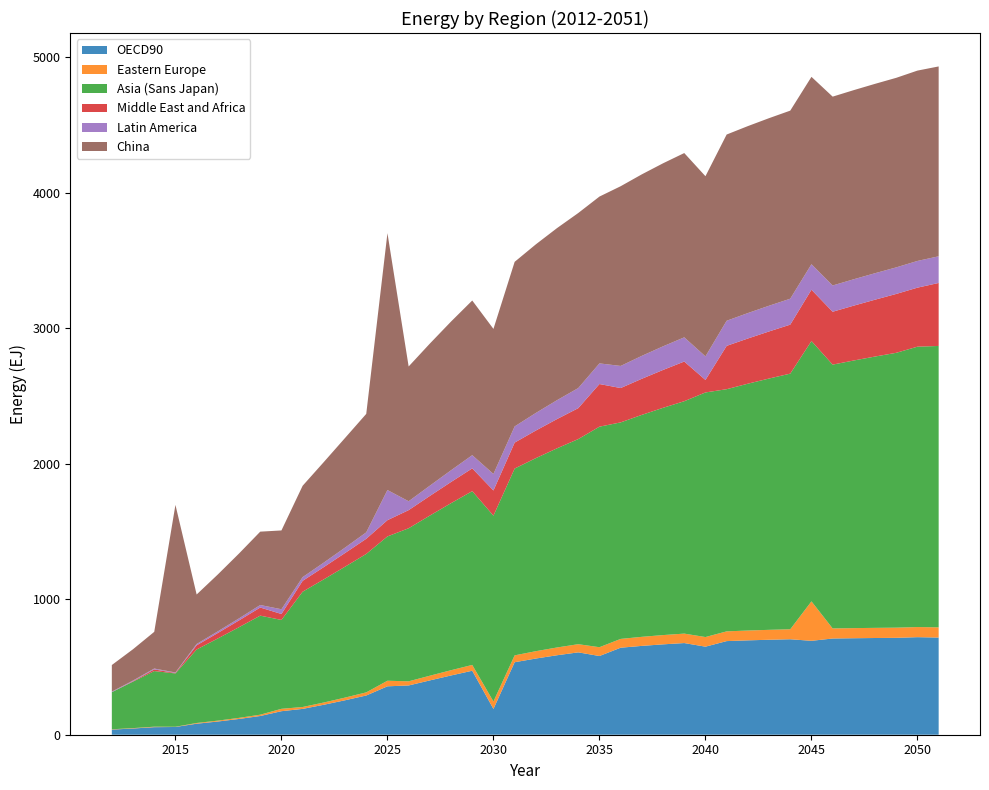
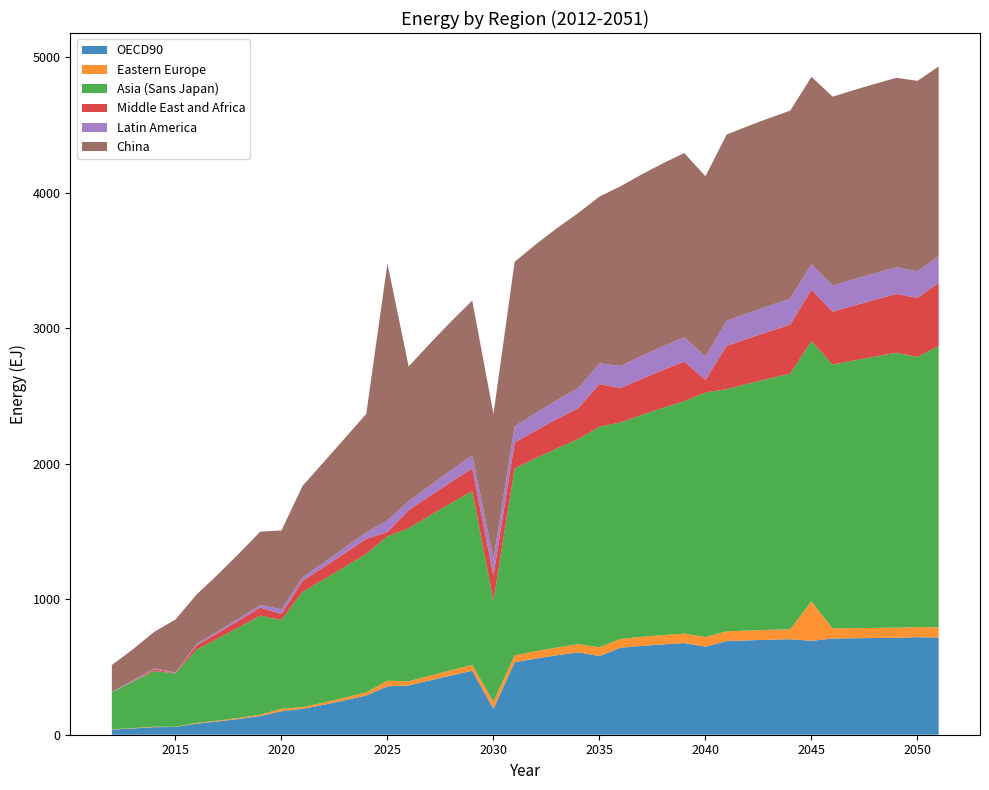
  {
    "OECD90": {
      "2025": 360,
      "2030": 190,
      "2035": 580,
      "2040": 650,
      "2045": 690,
      "2050": 720
    },
    "Eastern Europe": {
      "2025": 40,
      "2030": 50,
      "2035": 70,
      "2040": 70,
      "2045": 290,
      "2050": 70
    },
    "Asia (Sans Japan)": {
      "2020": 660,
      "2025": 1060,
-     "2030": 1370,
+     "2030": 740,
      "2035": 1630,
      "2040": 1800,
      "2045": 1920,
-     "2050": 2070
+     "2050": 1990
    },
    "Middle East and Africa": {
      "2020": 40,
-     "2025": 120,
+     "2025": 30,
      "2030": 190,
      "2035": 310,
      "2040": 90,
      "2045": 380,
      "2050": 440
    },
    "Latin America": {
      "2020": 30,
-     "2025": 220,
+     "2025": 90,
      "2030": 120,
      "2035": 150,
      "2040": 170,
      "2045": 190,
      "2050": 200
    },
    "China": {
-     "2015": 1240,
+     "2015": 390,
      "2020": 580,
      "2025": 1900,
      "2030": 1070,
      "2035": 1230,
      "2040": 1330,
      "2045": 1380,
      "2050": 1400
    }
  }
